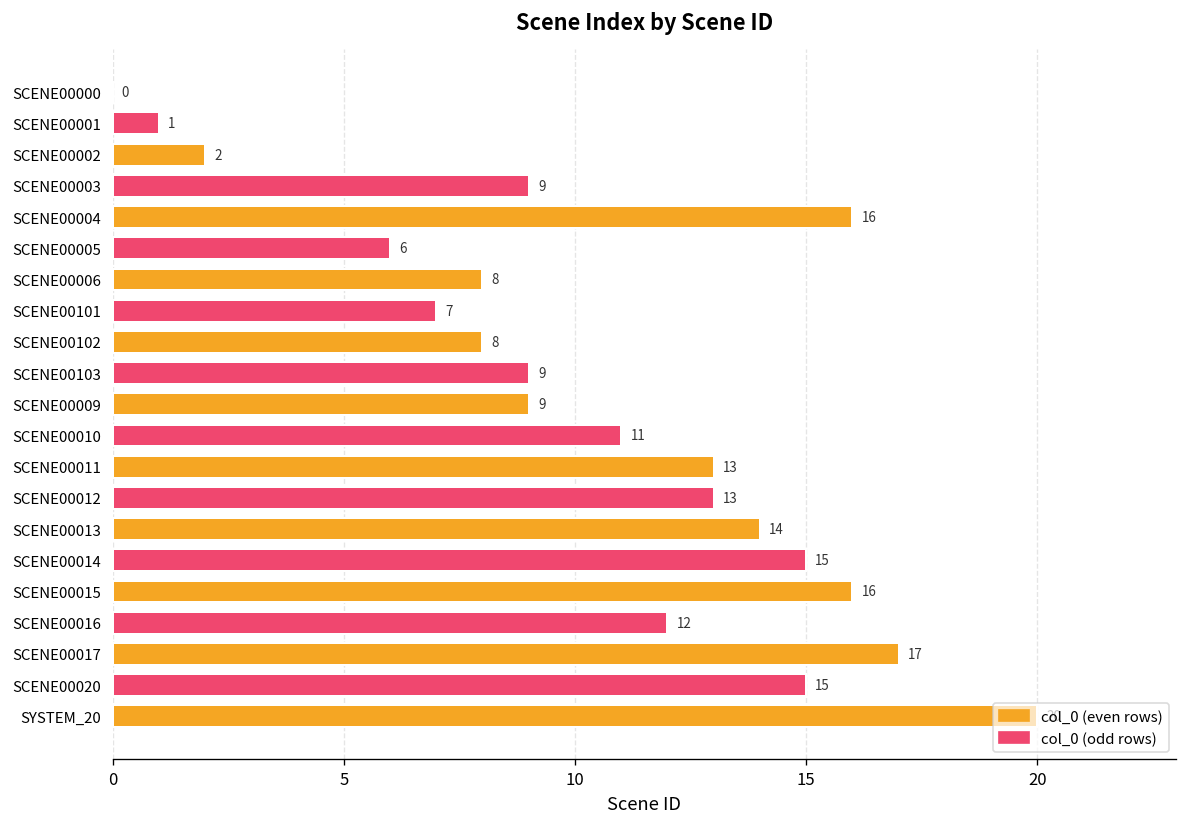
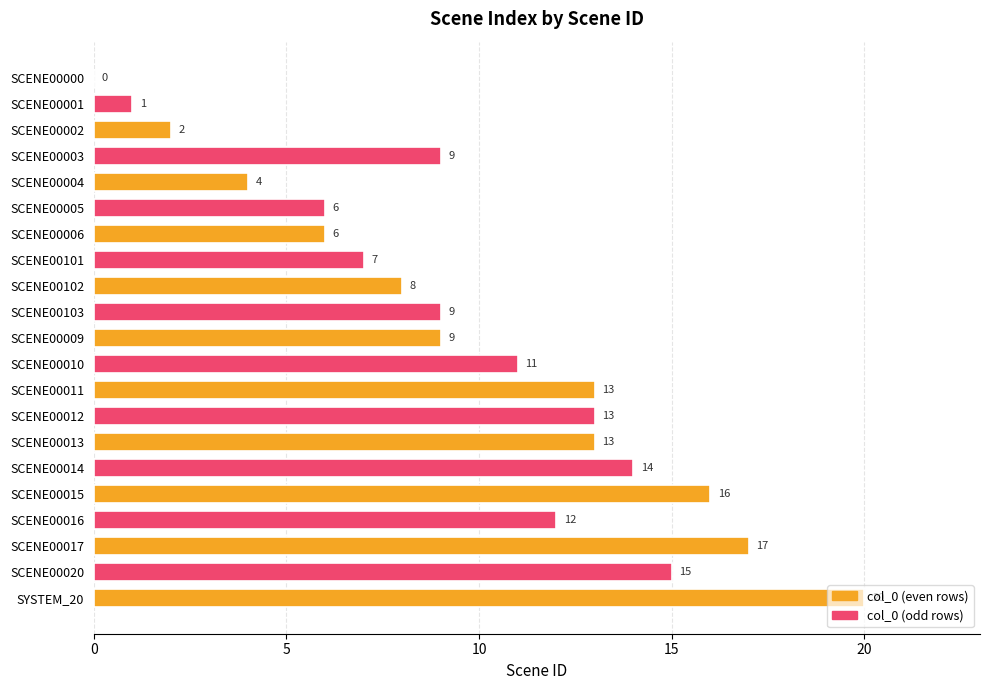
  {
    "SCENE00000": 0,
    "SCENE00001": 1,
    "SCENE00002": 2,
    "SCENE00003": 9,
-   "SCENE00004": 16,
+   "SCENE00004": 4,
    "SCENE00005": 6,
-   "SCENE00006": 8,
+   "SCENE00006": 6,
    "SCENE00101": 7,
    "SCENE00102": 8,
    "SCENE00103": 9,
    "SCENE00009": 9,
    "SCENE00010": 11,
    "SCENE00011": 13,
    "SCENE00012": 13,
-   "SCENE00013": 14,
-   "SCENE00014": 15,
+   "SCENE00013": 13,
+   "SCENE00014": 14,
    "SCENE00015": 16,
    "SCENE00016": 12,
    "SCENE00017": 17,
    "SCENE00020": 15
  }
